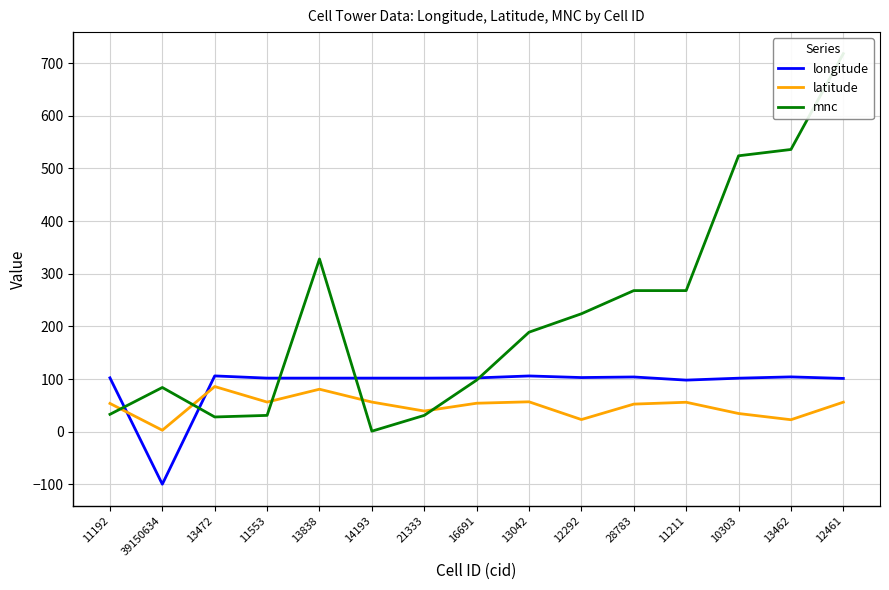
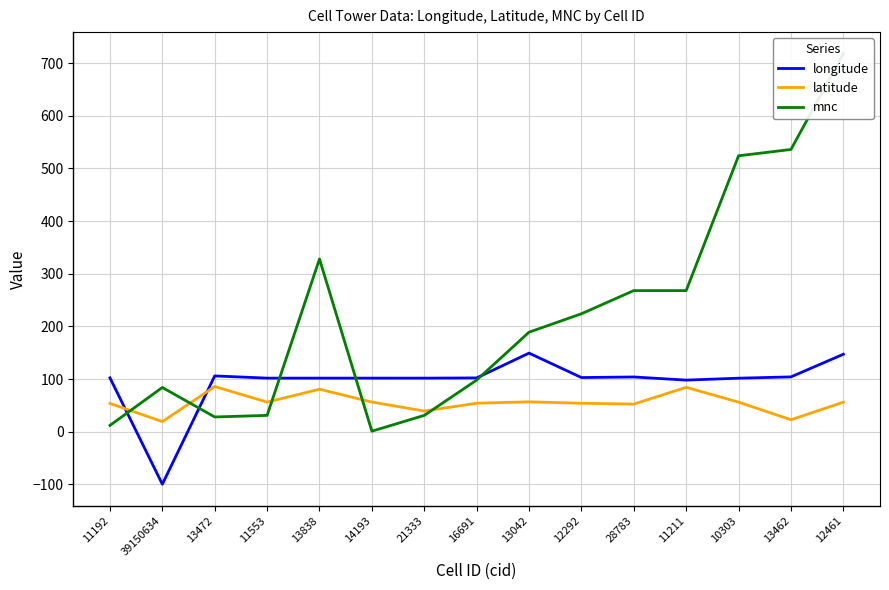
  {
    "longitude": {
      "11192": 100,
      "39150634": -100,
      "13472": 110,
      "11553": 100,
      "13838": 100,
      "14193": 100,
      "21333": 100,
-     "13042": 110,
+     "13042": 150,
      "12292": 100,
      "28783": 100,
      "11211": 100,
      "10303": 100,
      "13462": 100,
-     "12461": 100
+     "12461": 150
    },
    "latitude": {
      "11192": 50,
-     "39150634": 0,
+     "39150634": 20,
      "13472": 90,
      "11553": 60,
      "13838": 80,
      "14193": 60,
      "21333": 40,
      "16691": 50,
      "13042": 60,
-     "12292": 20,
+     "12292": 50,
      "28783": 50,
-     "11211": 60,
-     "10303": 30,
+     "11211": 80,
+     "10303": 60,
      "13462": 20,
      "12461": 60
    },
    "mnc": {
-     "11192": 30,
+     "11192": 10,
      "39150634": 80,
      "13472": 30,
      "11553": 30,
      "13838": 330,
      "14193": 0,
      "21333": 30,
      "13042": 190,
      "12292": 220,
      "28783": 270,
      "11211": 270,
      "10303": 520,
      "13462": 540
    }
  }
